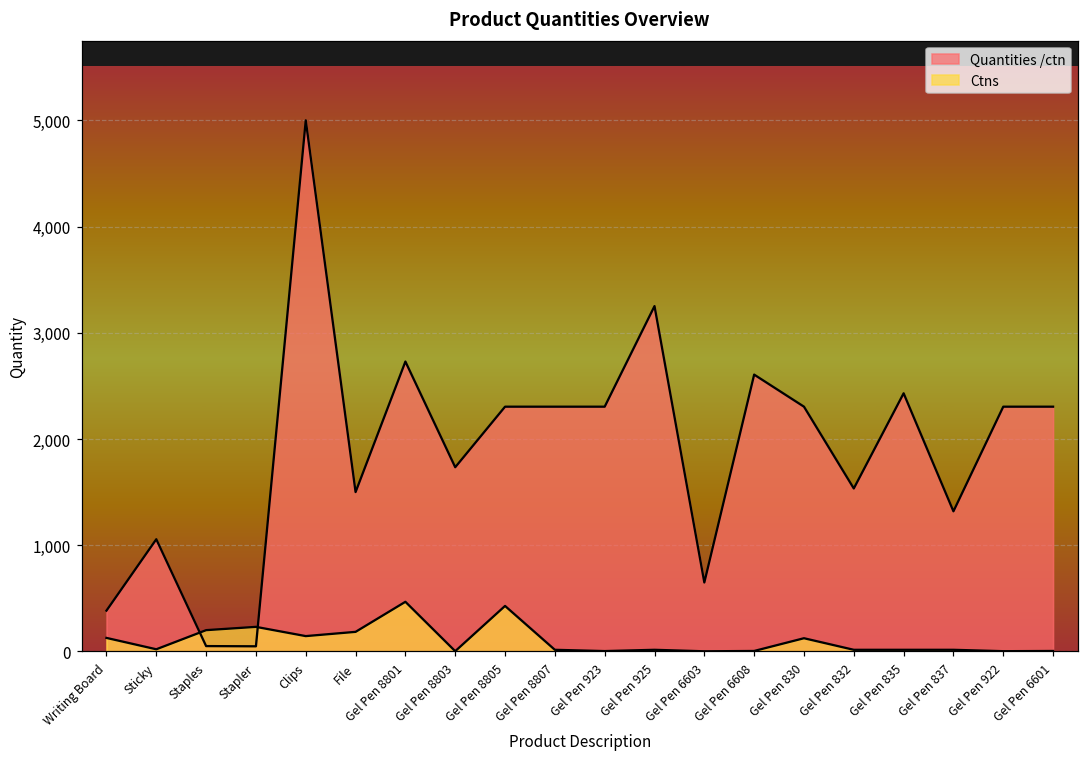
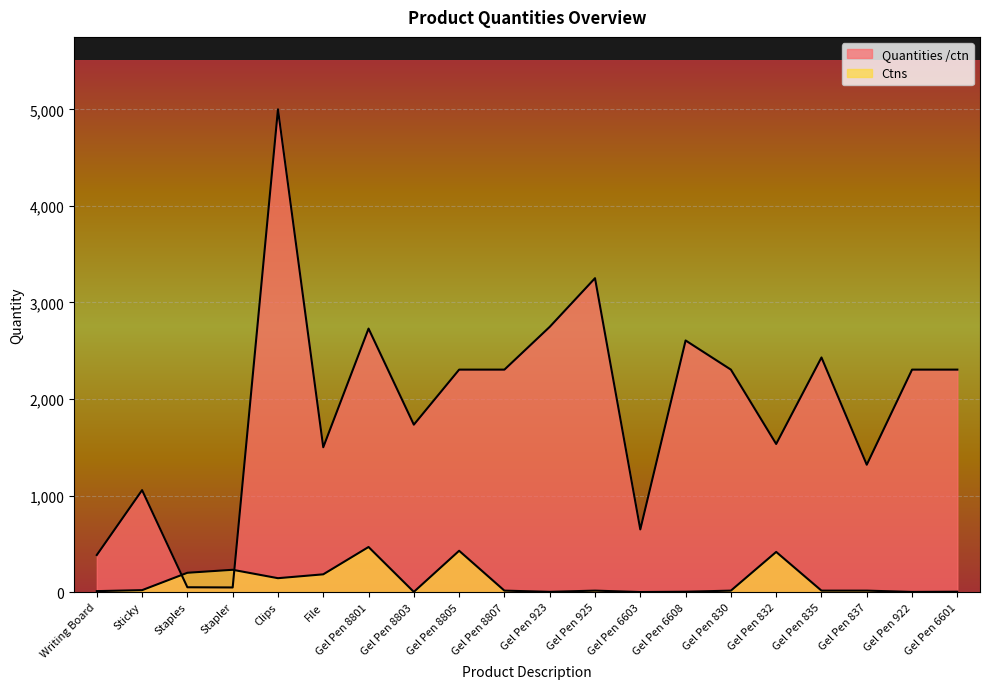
  {
    "Quantities /ctn": {
      "Writing Board": "400",
      "Sticky": "1,100",
      "Staples": "100",
      "Stapler": "0",
      "Clips": "5,000",
      "File": "1,500",
      "Gel Pen 8801": "2,700",
      "Gel Pen 8803": "1,700",
      "Gel Pen 8805": "2,300",
      "Gel Pen 8807": "2,300",
-     "Gel Pen 923": "2,300",
+     "Gel Pen 923": "2,700",
      "Gel Pen 925": "3,300",
      "Gel Pen 6603": "600",
      "Gel Pen 6608": "2,600",
      "Gel Pen 830": "2,300",
      "Gel Pen 832": "1,500",
      "Gel Pen 835": "2,400",
      "Gel Pen 837": "1,300",
      "Gel Pen 922": "2,300",
      "Gel Pen 6601": "2,300"
    },
    "Ctns": {
-     "Writing Board": "100",
+     "Writing Board": "0",
      "Sticky": "0",
      "Staples": "200",
      "Stapler": "200",
      "Clips": "100",
      "File": "200",
      "Gel Pen 8801": "500",
      "Gel Pen 8803": "0",
      "Gel Pen 8805": "400",
      "Gel Pen 8807": "0",
      "Gel Pen 923": "0",
      "Gel Pen 925": "0",
      "Gel Pen 6603": "0",
      "Gel Pen 6608": "0",
-     "Gel Pen 830": "100",
-     "Gel Pen 832": "0",
+     "Gel Pen 830": "0",
+     "Gel Pen 832": "400",
      "Gel Pen 835": "0",
      "Gel Pen 837": "0",
      "Gel Pen 922": "0",
      "Gel Pen 6601": "0"
    }
  }
